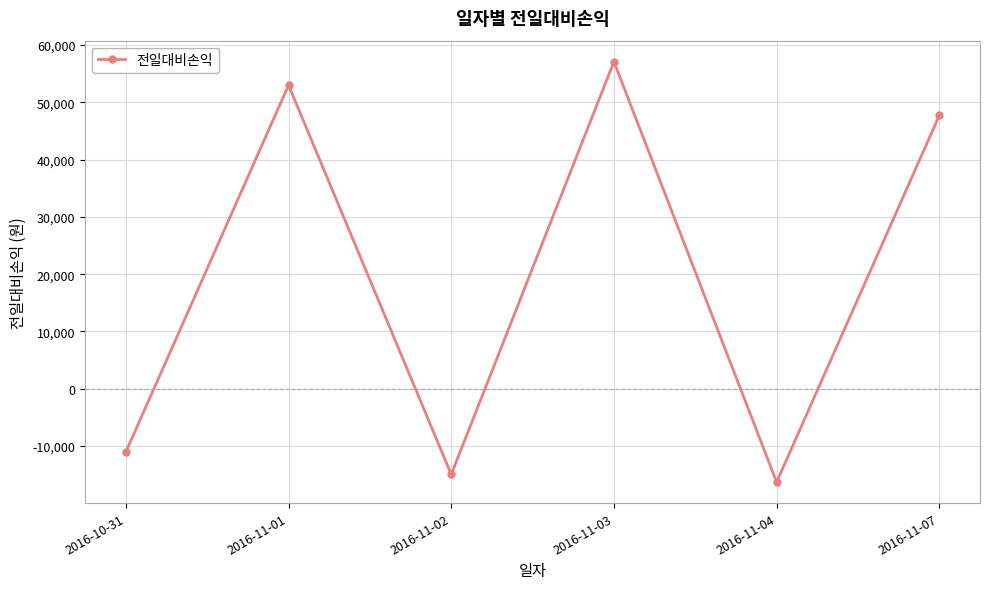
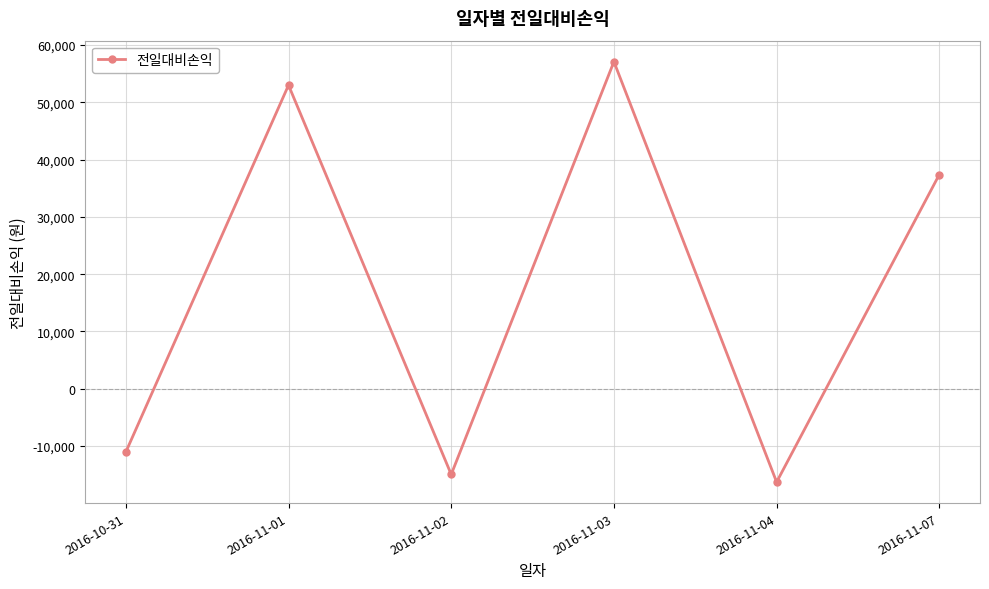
  {
    "2016-10-31": "-11,000",
    "2016-11-01": "53,000",
    "2016-11-02": "-15,000",
    "2016-11-03": "57,000",
    "2016-11-04": "-16,000",
-   "2016-11-07": "48,000"
+   "2016-11-07": "37,000"
  }
